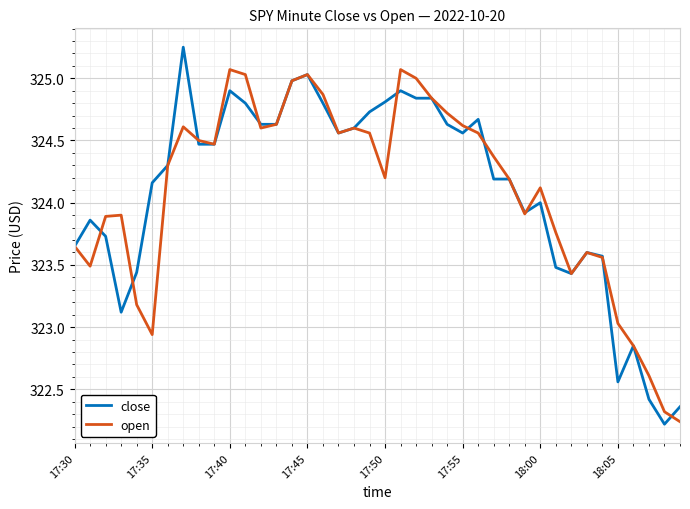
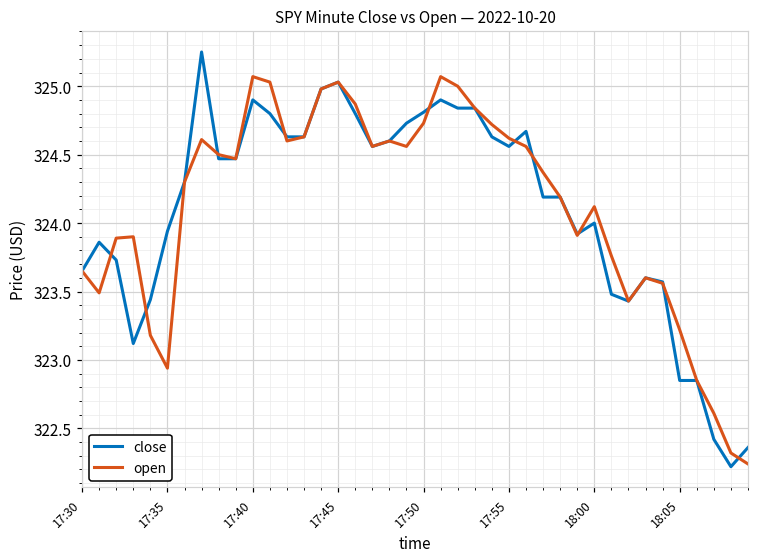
  {
    "close": {
-     "17:35": 324.16,
+     "17:35": 323.94,
      "17:40": 324.90,
      "17:50": 324.81,
      "17:55": 324.56,
      "18:00": 324.00,
-     "18:05": 322.56
+     "18:05": 322.85
    },
    "open": {
      "17:35": 322.94,
      "17:40": 325.07,
-     "17:50": 324.20,
+     "17:50": 324.73,
      "17:55": 324.62,
      "18:00": 324.12,
-     "18:05": 323.03
+     "18:05": 323.22
    }
  }
